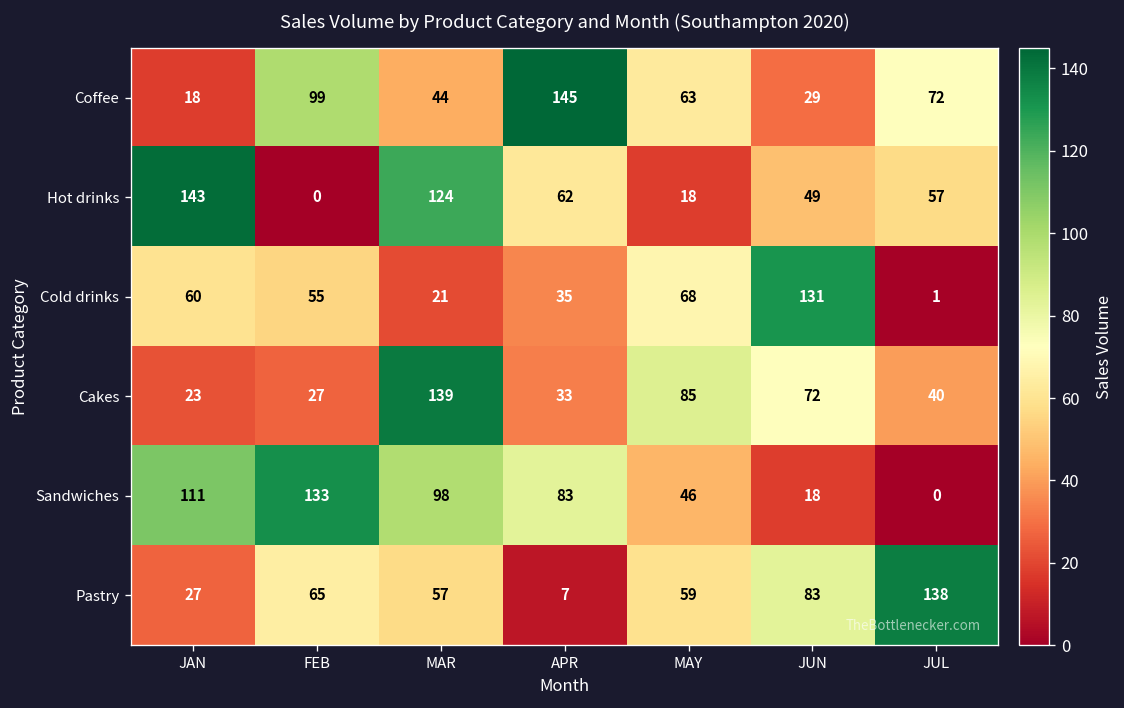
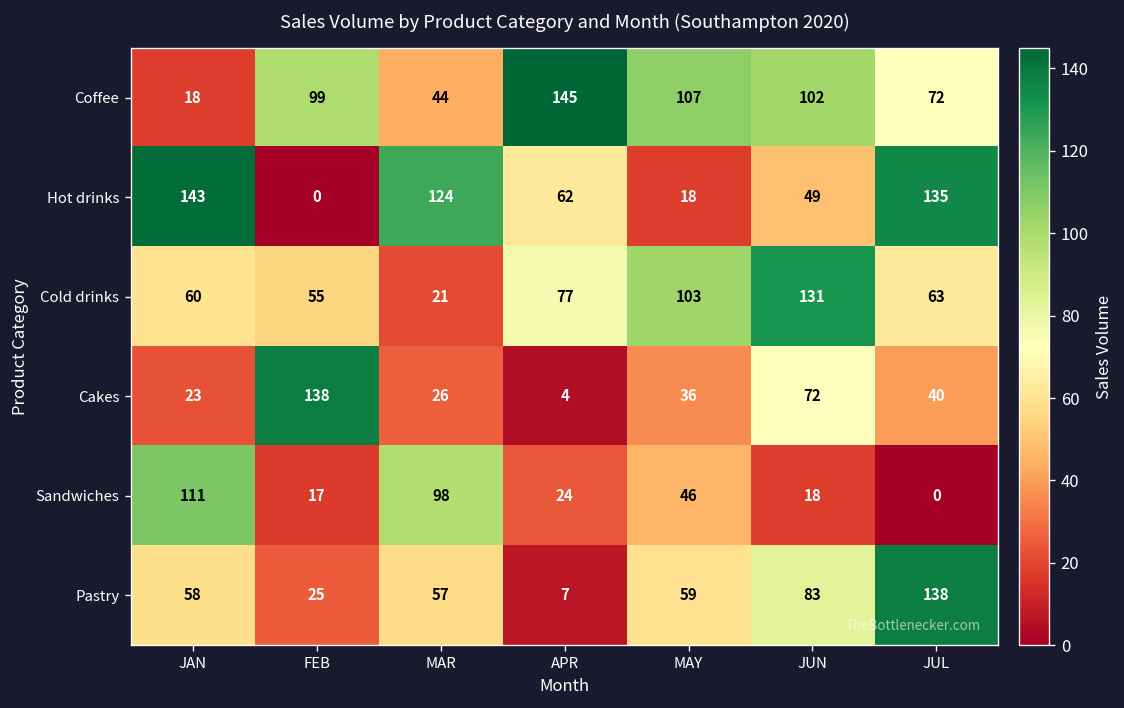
  {
    "Coffee": {
      "JAN": 18,
      "FEB": 99,
      "MAR": 44,
      "APR": 145,
-     "MAY": 63,
-     "JUN": 29,
+     "MAY": 107,
+     "JUN": 102,
      "JUL": 72
    },
    "Hot drinks": {
      "JAN": 143,
      "FEB": 0,
      "MAR": 124,
      "APR": 62,
      "MAY": 18,
      "JUN": 49,
-     "JUL": 57
+     "JUL": 135
    },
    "Cold drinks": {
      "JAN": 60,
      "FEB": 55,
      "MAR": 21,
-     "APR": 35,
-     "MAY": 68,
+     "APR": 77,
+     "MAY": 103,
      "JUN": 131,
-     "JUL": 1
+     "JUL": 63
    },
    "Cakes": {
      "JAN": 23,
-     "FEB": 27,
-     "MAR": 139,
-     "APR": 33,
-     "MAY": 85,
+     "FEB": 138,
+     "MAR": 26,
+     "APR": 4,
+     "MAY": 36,
      "JUN": 72,
      "JUL": 40
    },
    "Sandwiches": {
      "JAN": 111,
-     "FEB": 133,
+     "FEB": 17,
      "MAR": 98,
-     "APR": 83,
+     "APR": 24,
      "MAY": 46,
      "JUN": 18,
      "JUL": 0
    },
    "Pastry": {
-     "JAN": 27,
-     "FEB": 65,
+     "JAN": 58,
+     "FEB": 25,
      "MAR": 57,
      "APR": 7,
      "MAY": 59,
      "JUN": 83
    }
  }
